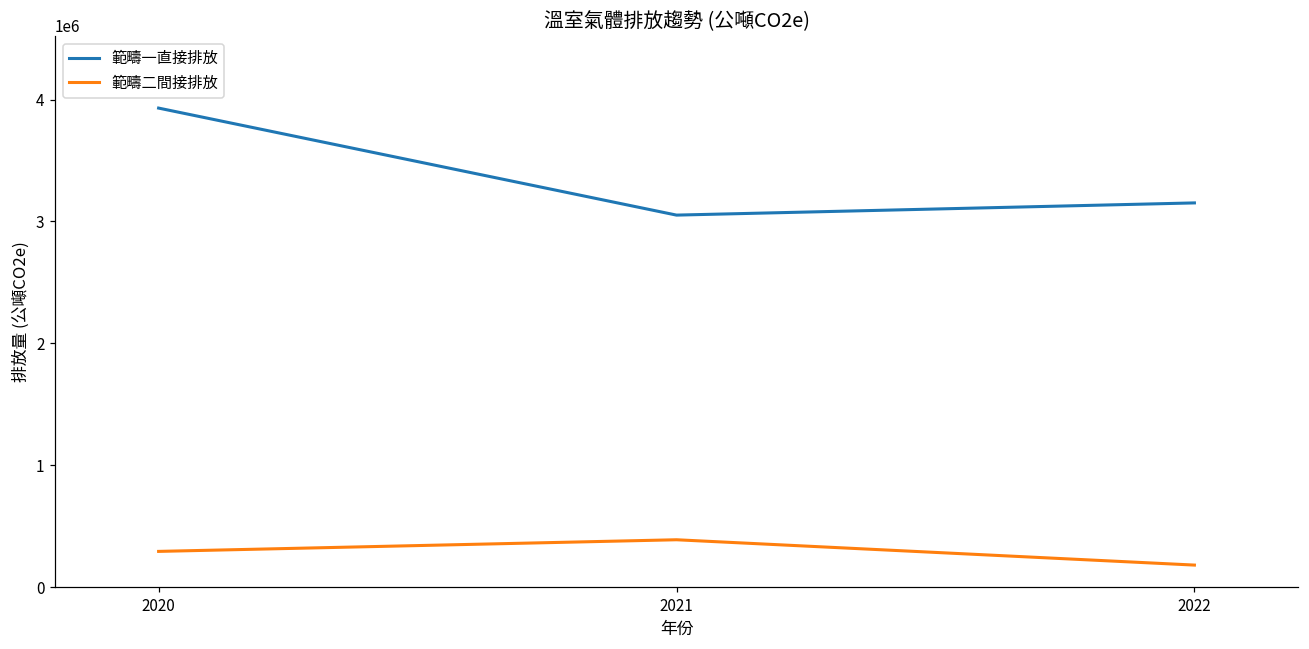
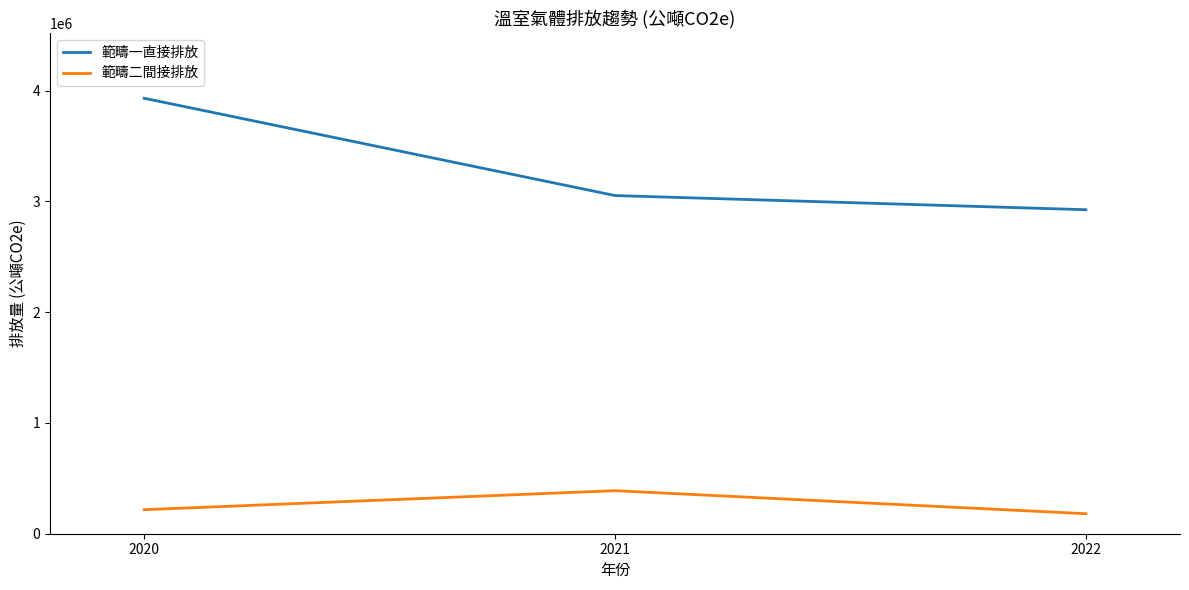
  {
    "範疇一直接排放": {
      "2020": 3930000,
      "2021": 3050000,
-     "2022": 3150000
+     "2022": 2920000
    },
    "範疇二間接排放": {
-     "2020": 290000,
+     "2020": 220000,
      "2021": 390000,
      "2022": 180000
    }
  }
